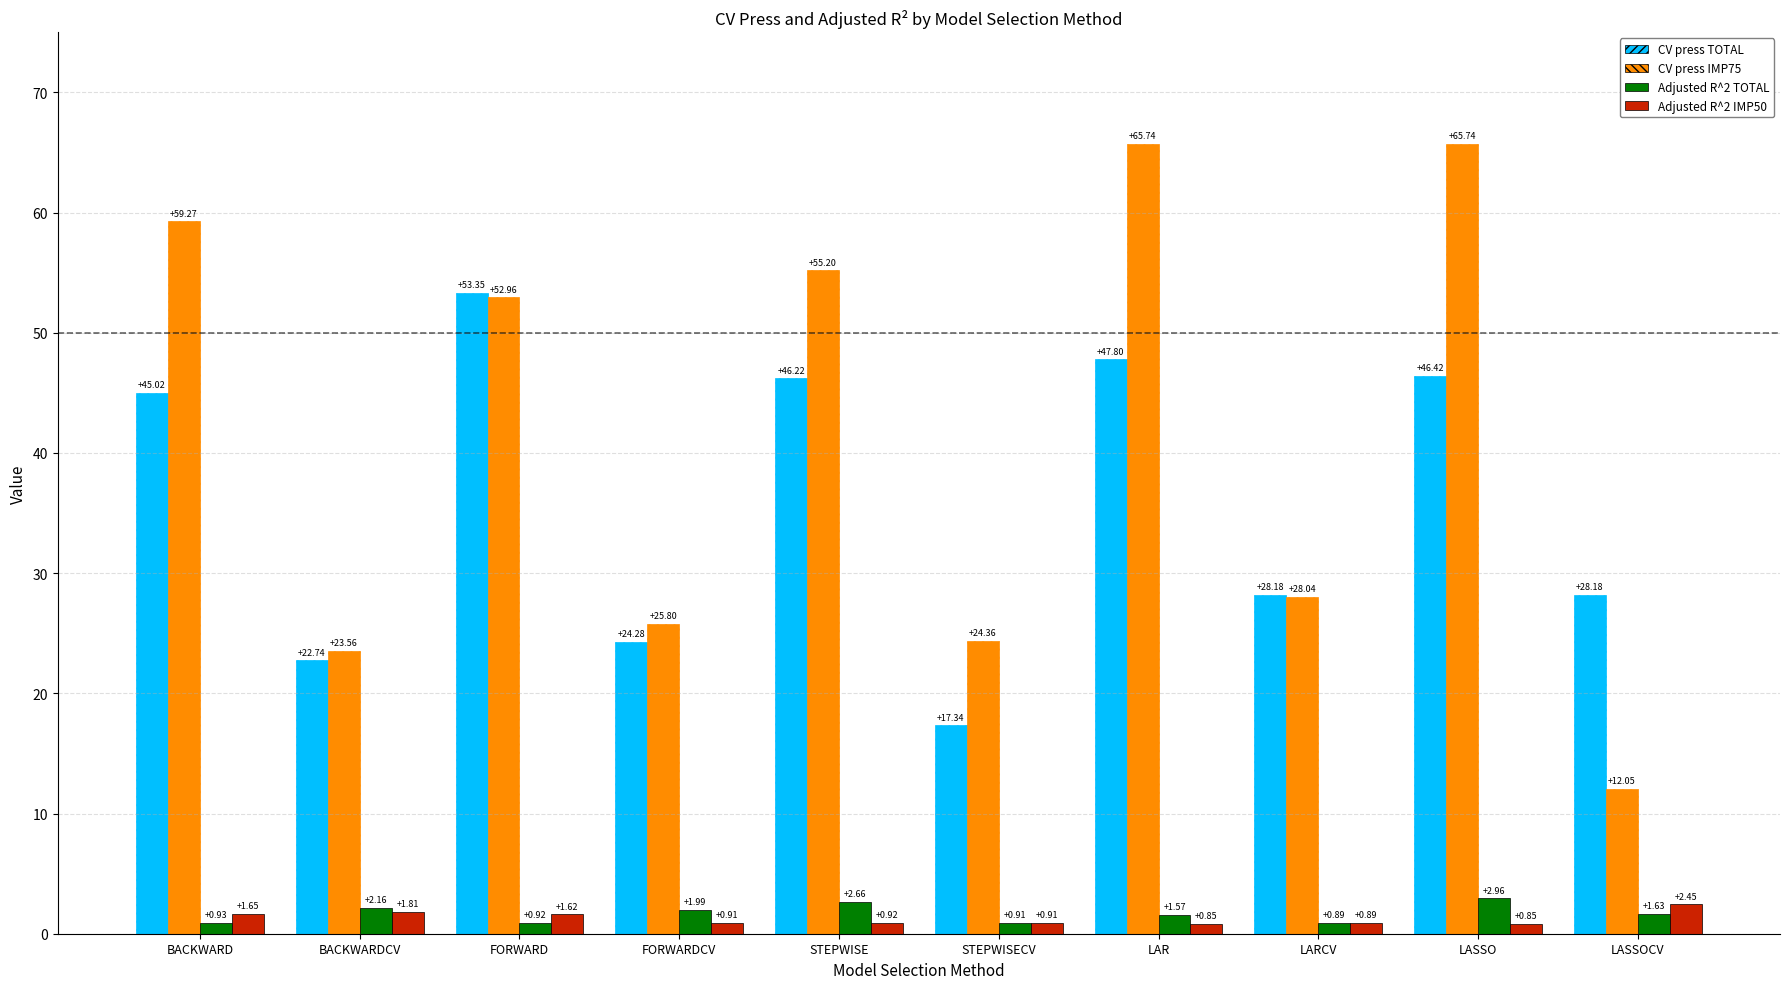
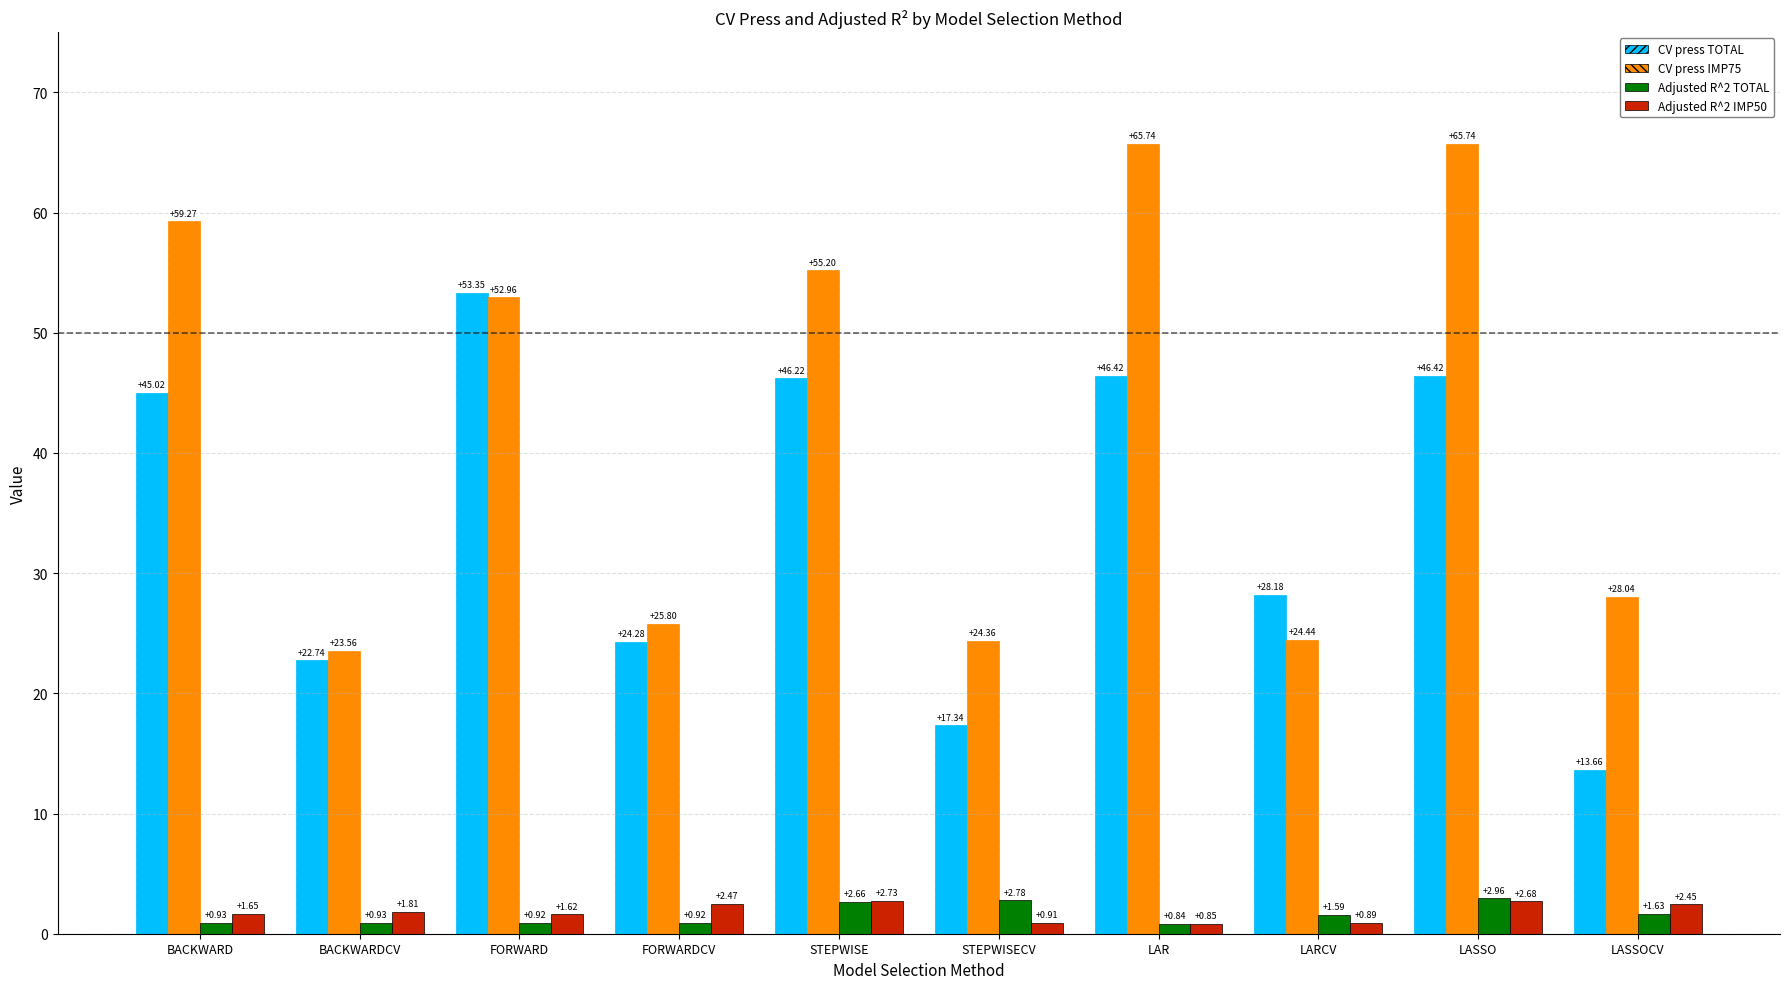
  {
    "CV press TOTAL": {
      "BACKWARD": "+45.02",
      "BACKWARDCV": "+22.74",
      "FORWARD": "+53.35",
      "FORWARDCV": "+24.28",
      "STEPWISE": "+46.22",
      "STEPWISECV": "+17.34",
-     "LAR": "+47.80",
+     "LAR": "+46.42",
      "LARCV": "+28.18",
      "LASSO": "+46.42",
-     "LASSOCV": "+28.18"
+     "LASSOCV": "+13.66"
    },
    "CV press IMP75": {
      "BACKWARD": "+59.27",
      "BACKWARDCV": "+23.56",
      "FORWARD": "+52.96",
      "FORWARDCV": "+25.80",
      "STEPWISE": "+55.20",
      "STEPWISECV": "+24.36",
      "LAR": "+65.74",
-     "LARCV": "+28.04",
+     "LARCV": "+24.44",
      "LASSO": "+65.74",
-     "LASSOCV": "+12.05"
+     "LASSOCV": "+28.04"
    },
    "Adjusted R^2 TOTAL": {
      "BACKWARD": "+0.93",
-     "BACKWARDCV": "+2.16",
+     "BACKWARDCV": "+0.93",
      "FORWARD": "+0.92",
-     "FORWARDCV": "+1.99",
+     "FORWARDCV": "+0.92",
      "STEPWISE": "+2.66",
-     "STEPWISECV": "+0.91",
-     "LAR": "+1.57",
-     "LARCV": "+0.89",
+     "STEPWISECV": "+2.78",
+     "LAR": "+0.84",
+     "LARCV": "+1.59",
      "LASSO": "+2.96",
      "LASSOCV": "+1.63"
    },
    "Adjusted R^2 IMP50": {
      "BACKWARD": "+1.65",
      "BACKWARDCV": "+1.81",
      "FORWARD": "+1.62",
-     "FORWARDCV": "+0.91",
-     "STEPWISE": "+0.92",
+     "FORWARDCV": "+2.47",
+     "STEPWISE": "+2.73",
      "STEPWISECV": "+0.91",
      "LAR": "+0.85",
      "LARCV": "+0.89",
-     "LASSO": "+0.85",
+     "LASSO": "+2.68",
      "LASSOCV": "+2.45"
    }
  }
